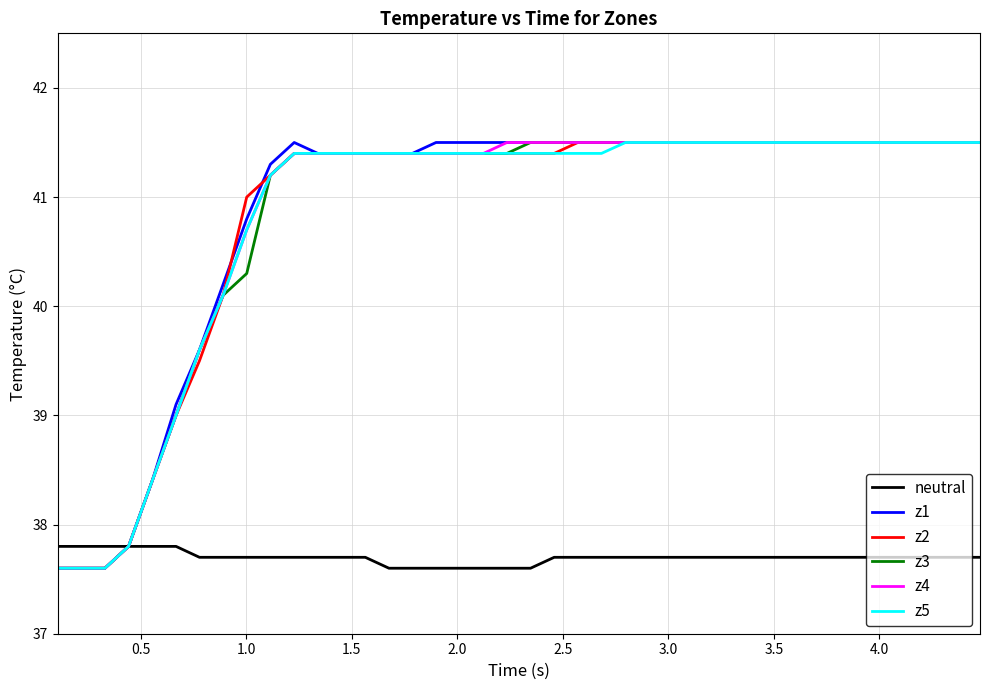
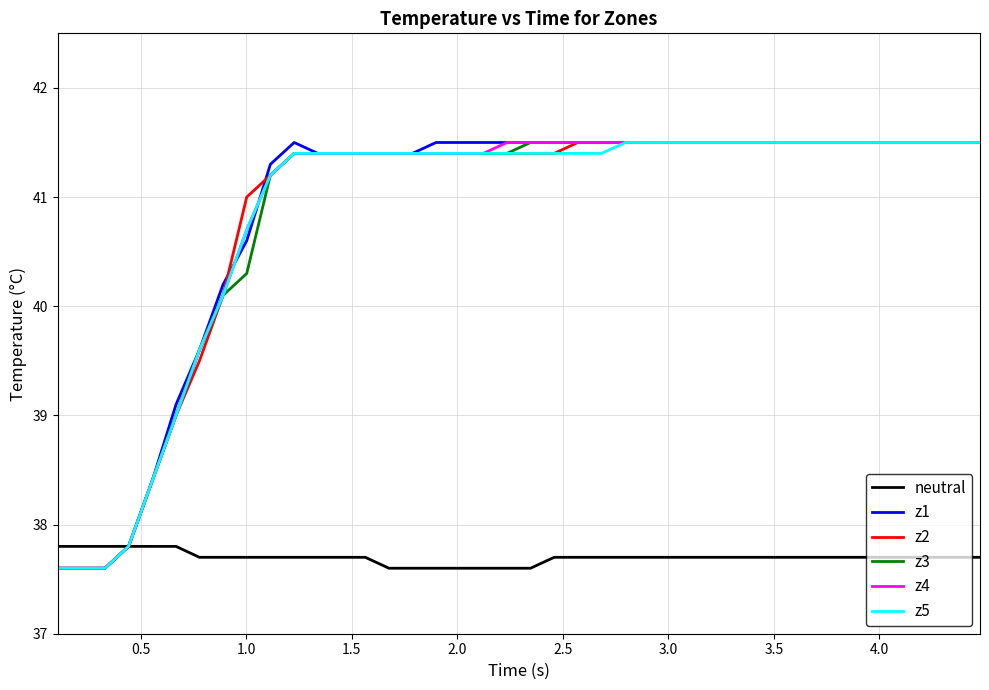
  {
    "neutral": {
      "1.0": 37.7
    },
    "z1": {
-     "1.0": 40.8
+     "1.0": 40.6
    },
    "z2": {
      "1.0": 41.0
    },
    "z3": {
      "1.0": 40.3
    }
  }
